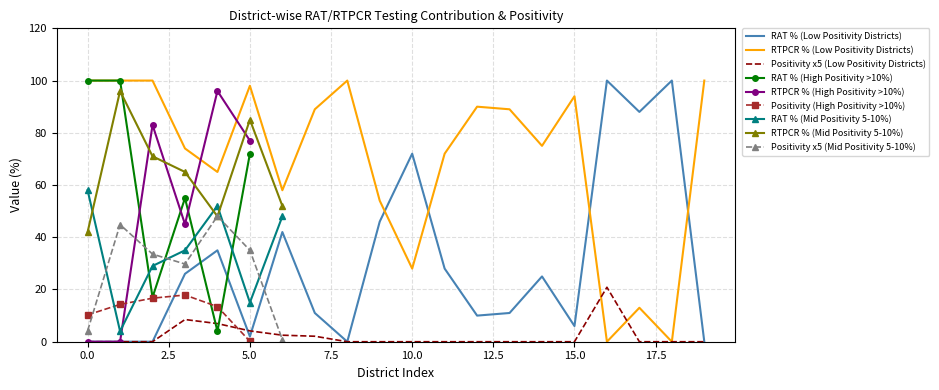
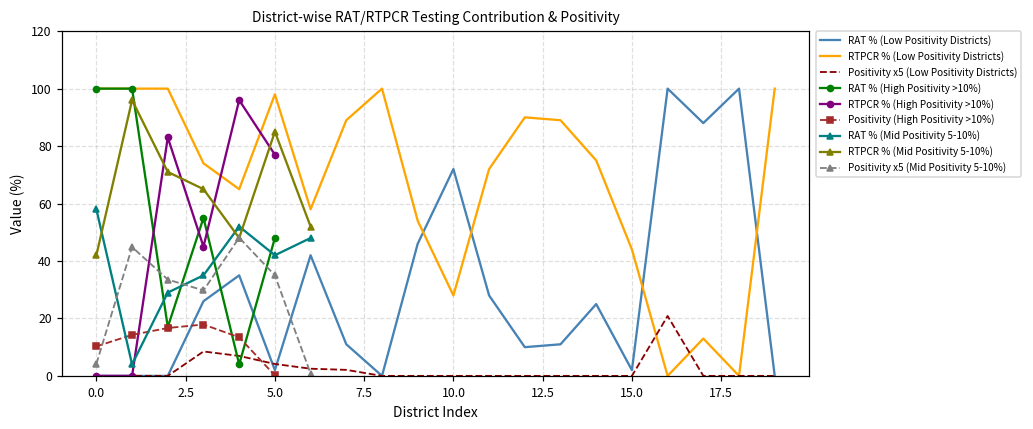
  {
    "RAT % (Low Positivity Districts)": {
      "5.0": 2,
      "10.0": 72,
-     "15.0": 6
+     "15.0": 2
    },
    "RTPCR % (Low Positivity Districts)": {
      "5.0": 98,
      "10.0": 28,
-     "15.0": 94
+     "15.0": 44
    },
    "Positivity x5 (Low Positivity Districts)": {
      "5.0": 4,
      "10.0": 0,
      "15.0": 0
    },
    "RAT % (High Positivity >10%)": {
-     "5.0": 72
+     "5.0": 48
    },
    "RTPCR % (High Positivity >10%)": {
      "5.0": 77
    },
    "Positivity (High Positivity >10%)": {
      "0.0": 10,
      "5.0": 0
    },
    "RAT % (Mid Positivity 5-10%)": {
      "0.0": 58,
-     "5.0": 15
+     "5.0": 42
    },
    "RTPCR % (Mid Positivity 5-10%)": {
      "0.0": 42,
      "5.0": 85
    },
    "Positivity x5 (Mid Positivity 5-10%)": {
      "0.0": 4,
      "5.0": 35
    }
  }
